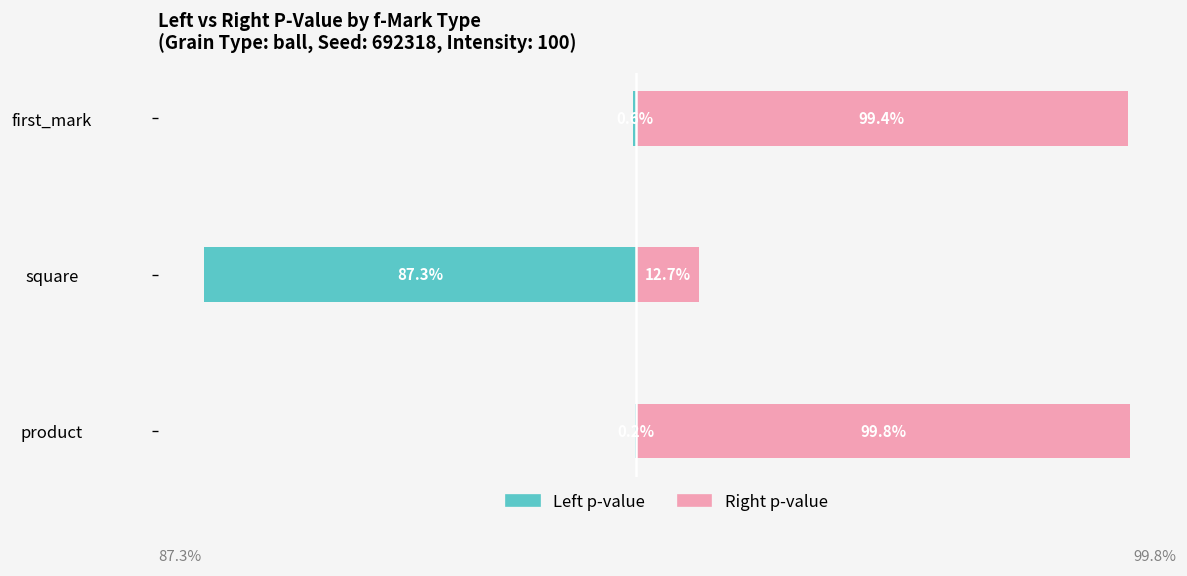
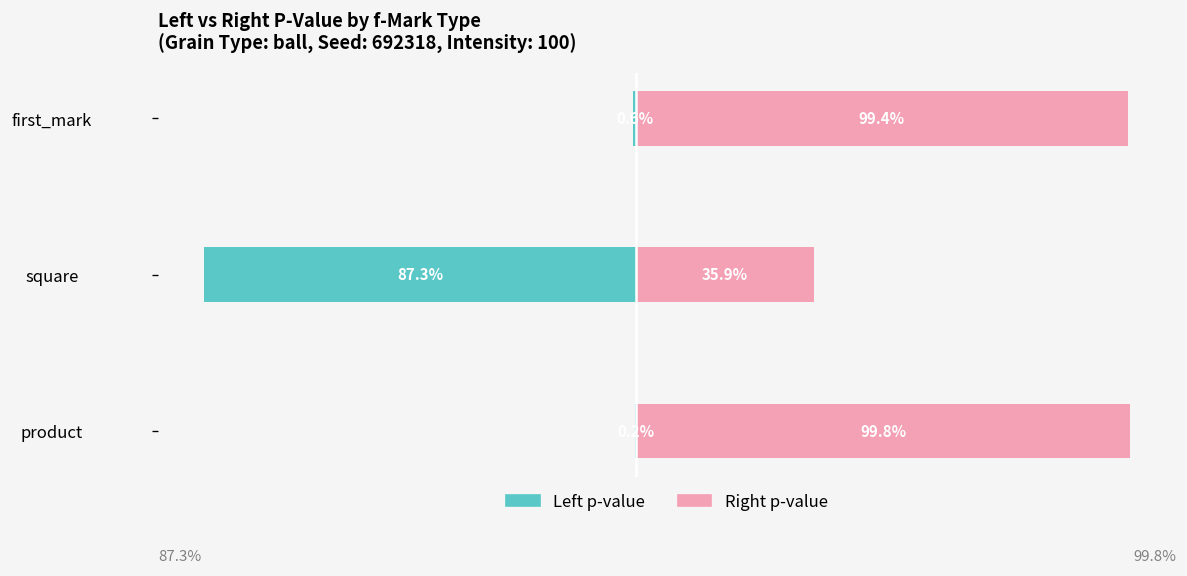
  {
    "Right p-value": {
      "first_mark": "99.4%",
-     "square": "12.7%",
+     "square": "35.9%",
      "product": "99.8%"
    }
  }
